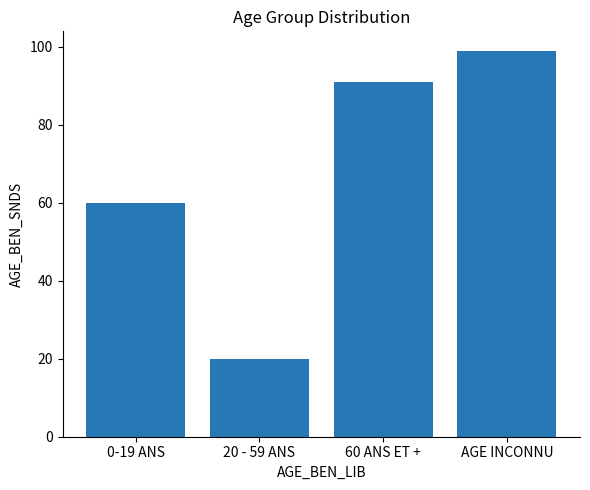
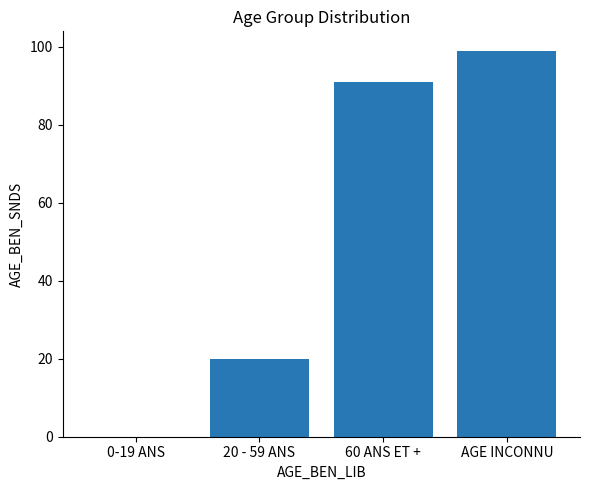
  {
-   "0-19 ANS": 60,
+   "0-19 ANS": 0,
    "20 - 59 ANS": 20,
    "60 ANS ET +": 91,
    "AGE INCONNU": 99
  }
